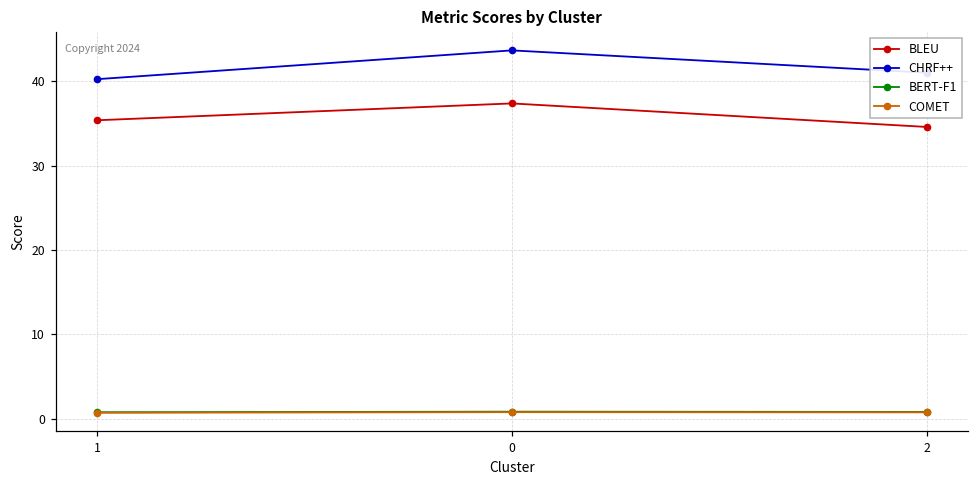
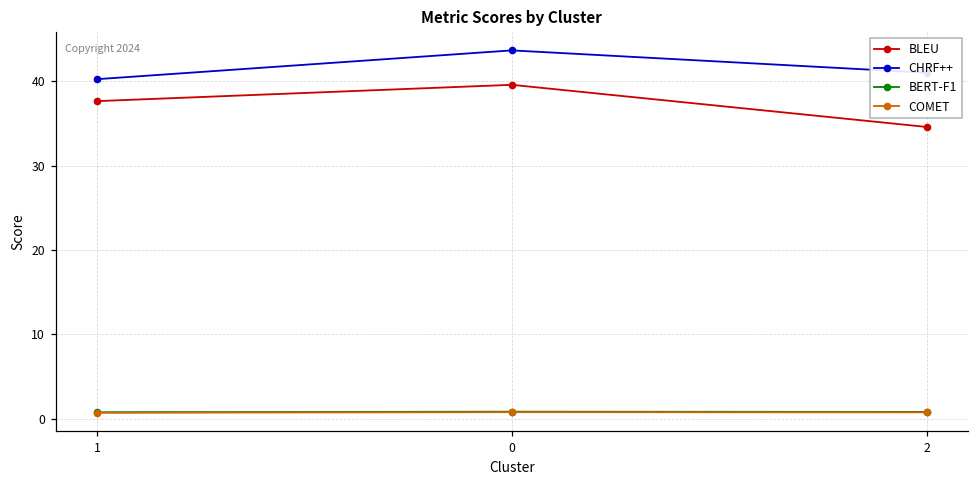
  {
    "BLEU": {
-     "1": 35,
-     "0": 37,
+     "1": 38,
+     "0": 40,
      "2": 35
    },
    "CHRF++": {
      "0": 44
    }
  }
